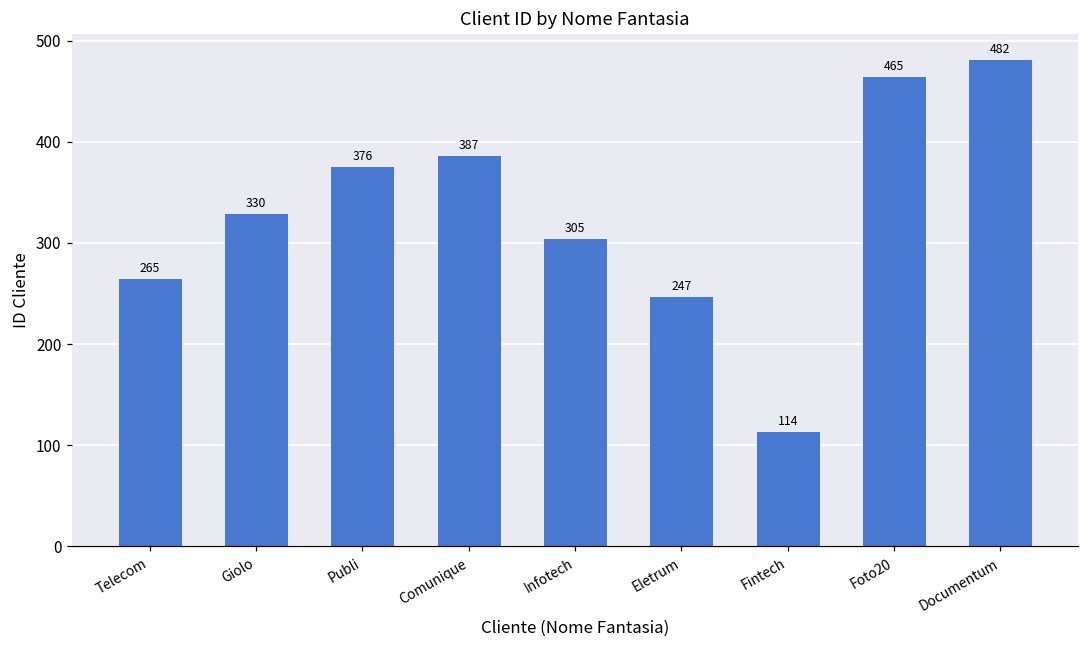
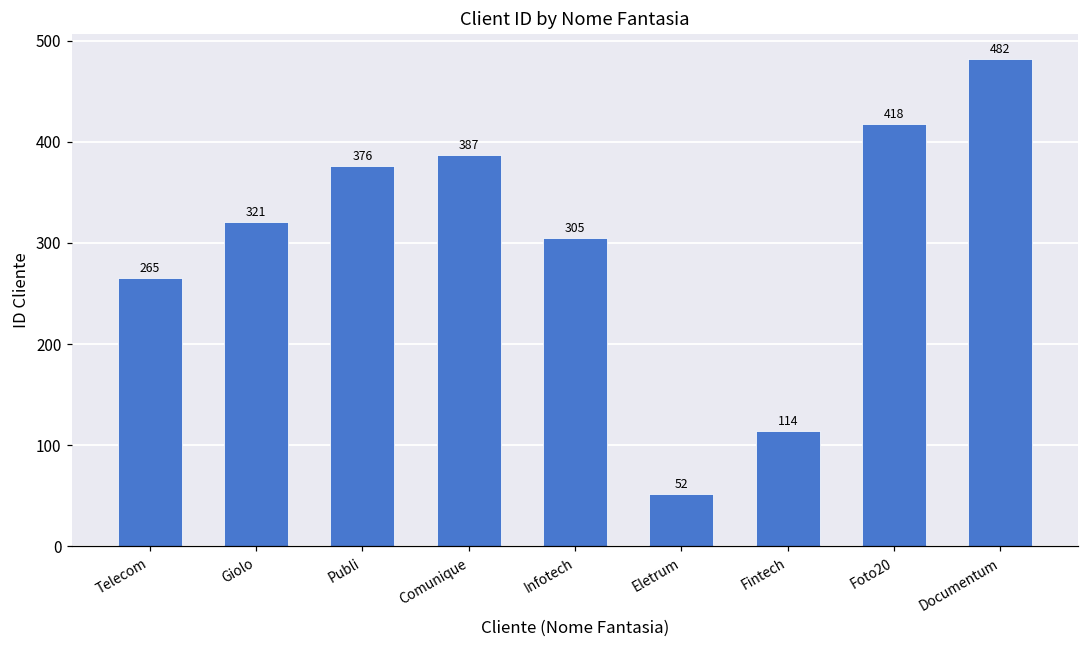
  {
    "Telecom": 265,
-   "Giolo": 330,
+   "Giolo": 321,
    "Publi": 376,
    "Comunique": 387,
    "Infotech": 305,
-   "Eletrum": 247,
+   "Eletrum": 52,
    "Fintech": 114,
-   "Foto20": 465,
+   "Foto20": 418,
    "Documentum": 482
  }
